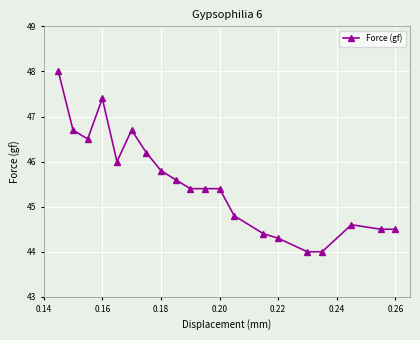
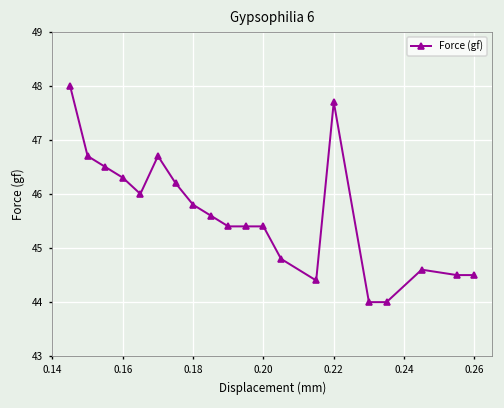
  {
-   "0.16": 47.4,
+   "0.16": 46.3,
    "0.18": 45.8,
    "0.20": 45.4,
-   "0.22": 44.3,
+   "0.22": 47.7,
    "0.26": 44.5
  }
